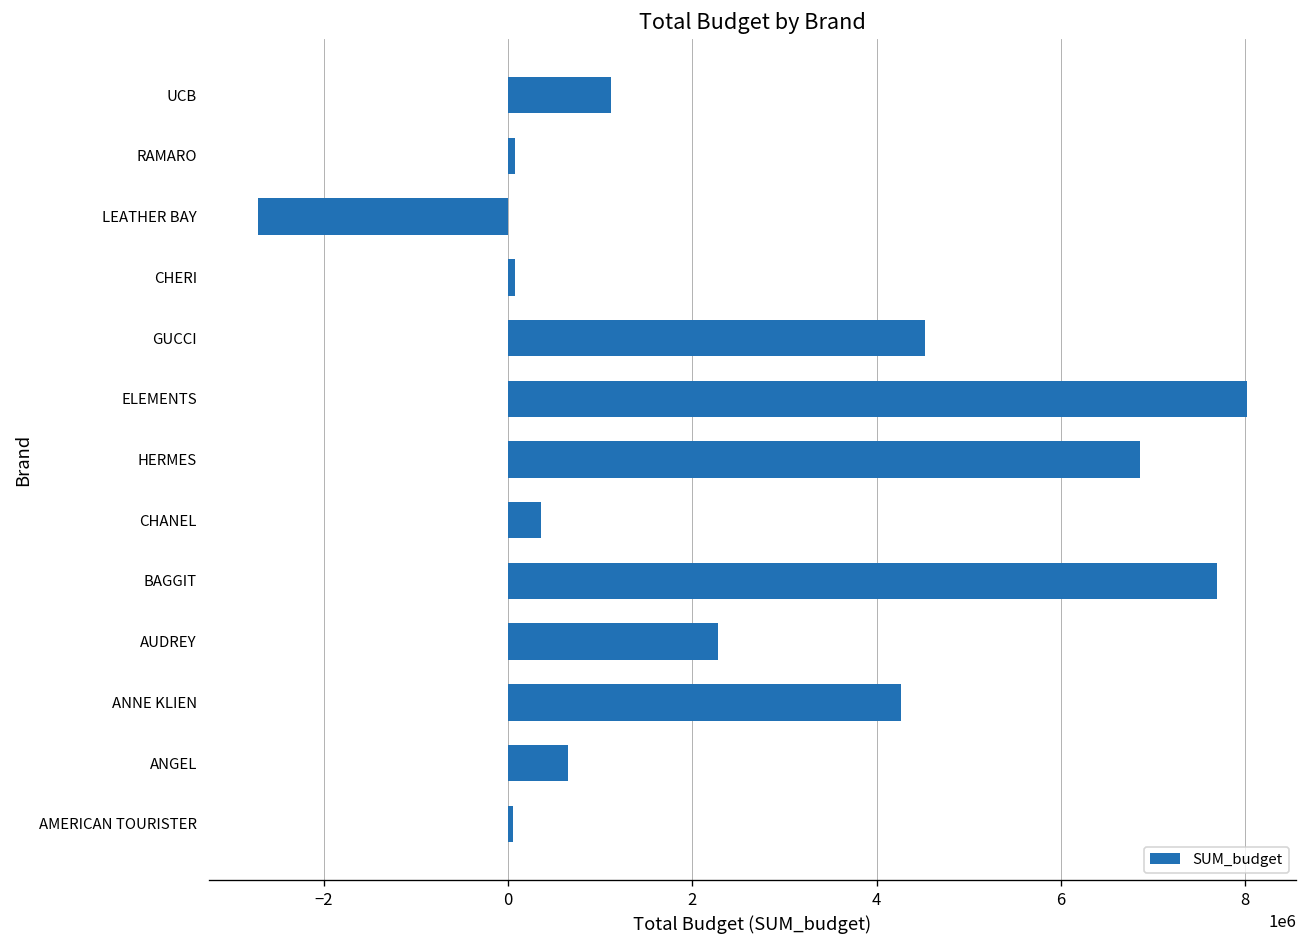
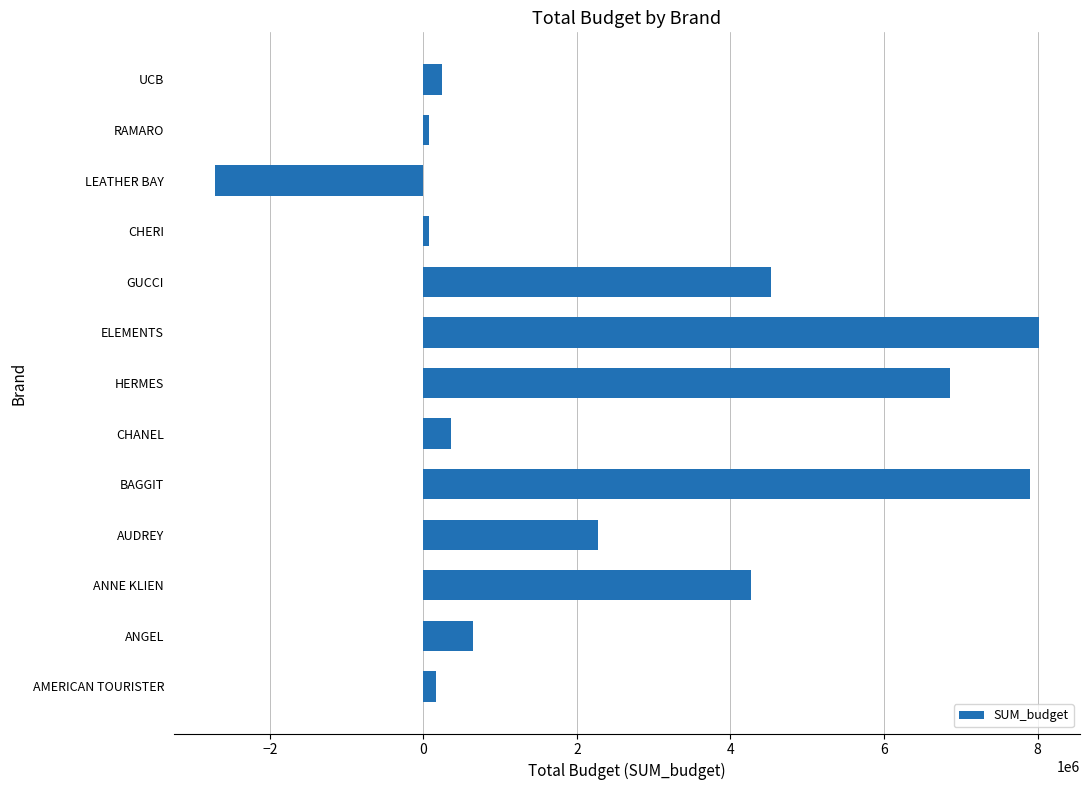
  {
-   "UCB": 1100000,
+   "UCB": 200000,
    "RAMARO": 100000,
    "LEATHER BAY": -2700000,
    "CHERI": 100000,
    "GUCCI": 4500000,
    "ELEMENTS": 8000000,
    "HERMES": 6900000,
    "CHANEL": 400000,
-   "BAGGIT": 7700000,
+   "BAGGIT": 7900000,
    "AUDREY": 2300000,
    "ANNE KLIEN": 4300000,
    "ANGEL": 600000,
-   "AMERICAN TOURISTER": 100000
+   "AMERICAN TOURISTER": 200000
  }
